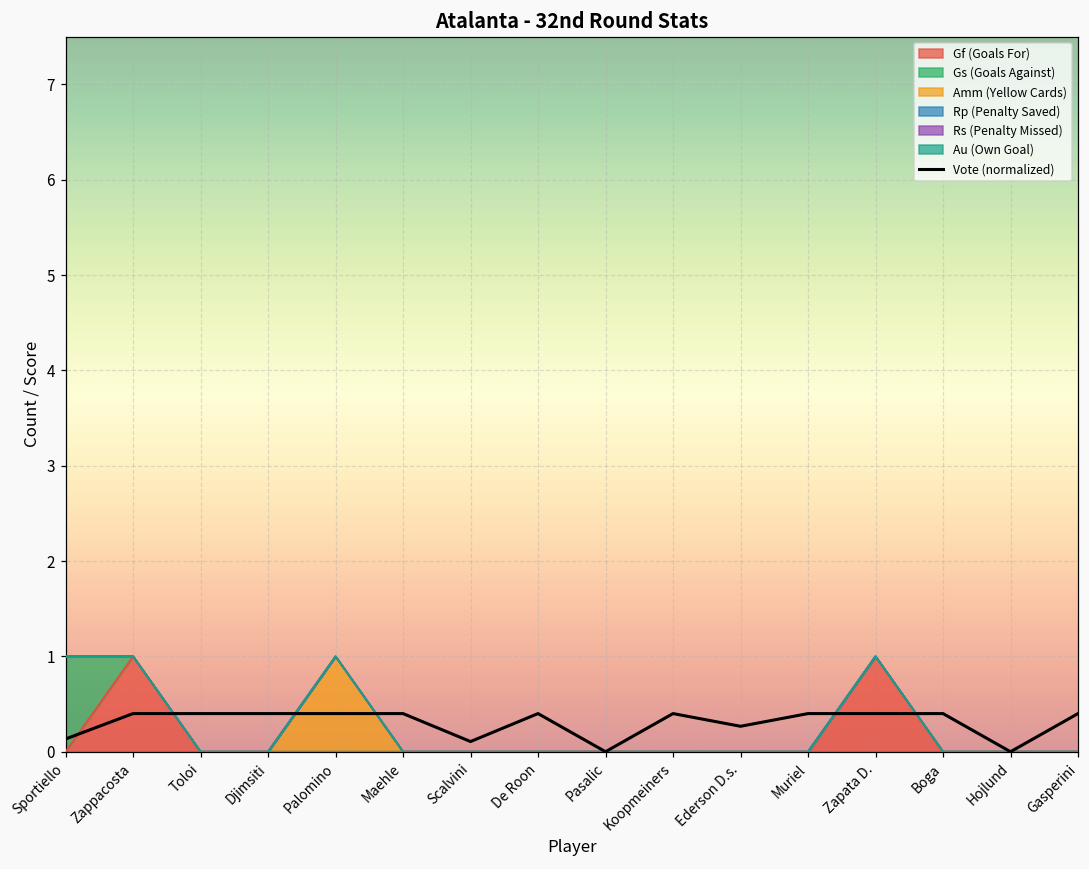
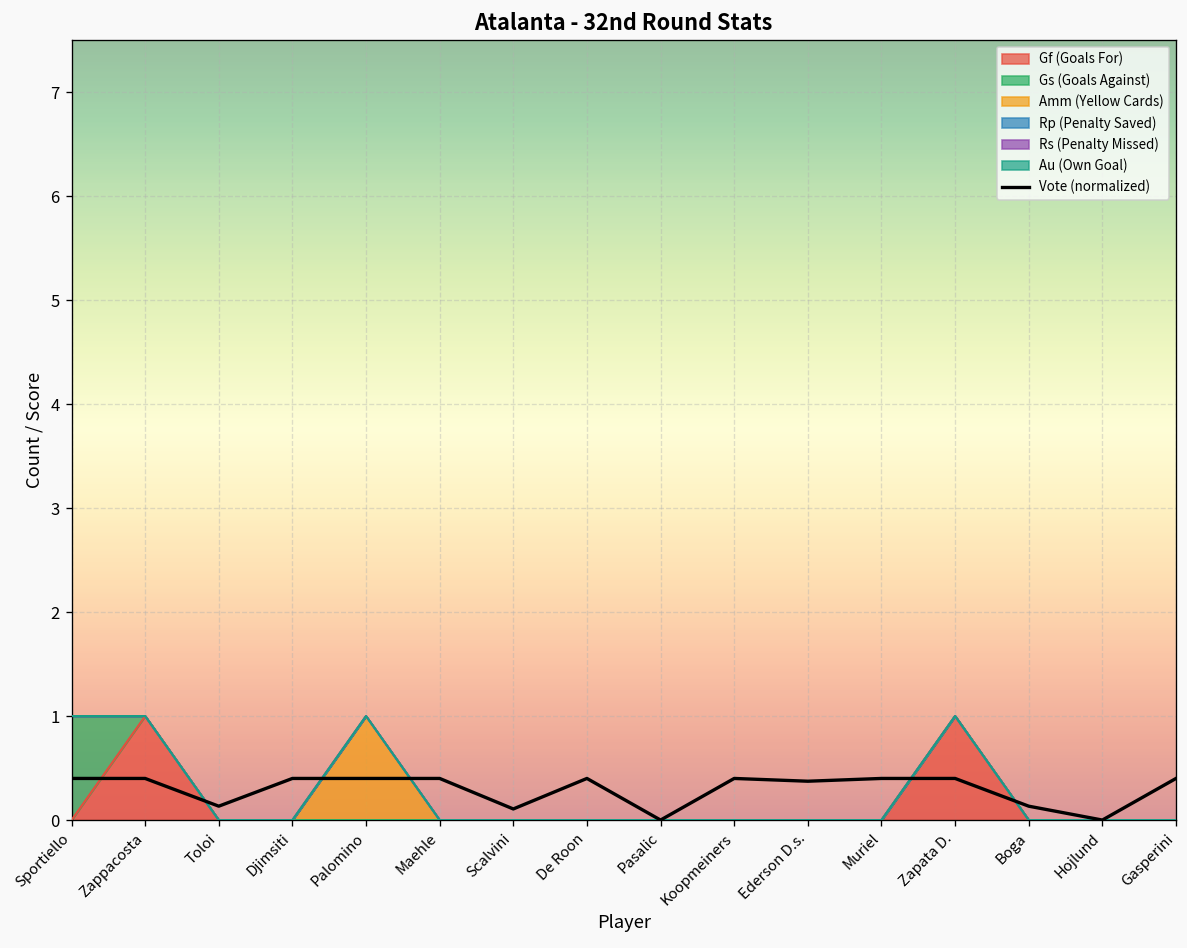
  {
    "Gf (Goals For)": {
      "Sportiello": 0.0
    },
    "Vote (normalized)": {
-     "Sportiello": 0.1,
+     "Sportiello": 0.4,
      "Zappacosta": 0.4,
-     "Toloi": 0.4,
+     "Toloi": 0.1,
      "Djimsiti": 0.4,
      "Palomino": 0.4,
      "Maehle": 0.4,
      "Scalvini": 0.1,
      "De Roon": 0.4,
      "Koopmeiners": 0.4,
-     "Ederson D.s.": 0.3,
+     "Ederson D.s.": 0.4,
      "Muriel": 0.4,
      "Zapata D.": 0.4,
-     "Boga": 0.4,
+     "Boga": 0.1,
      "Gasperini": 0.4
    }
  }
